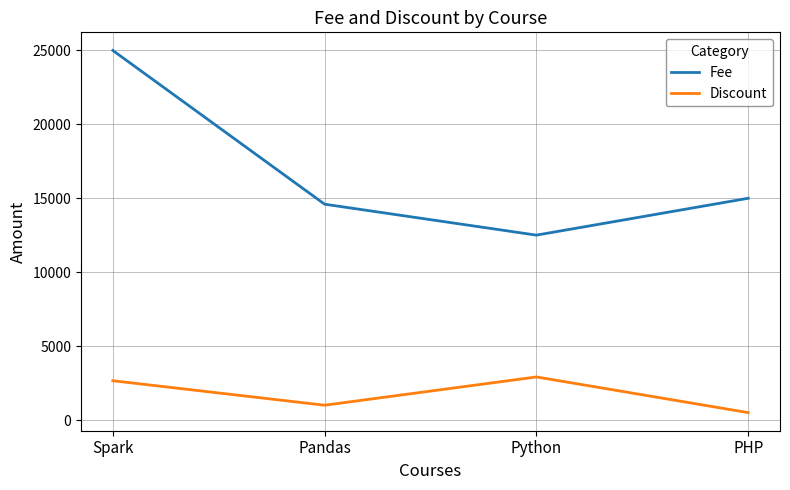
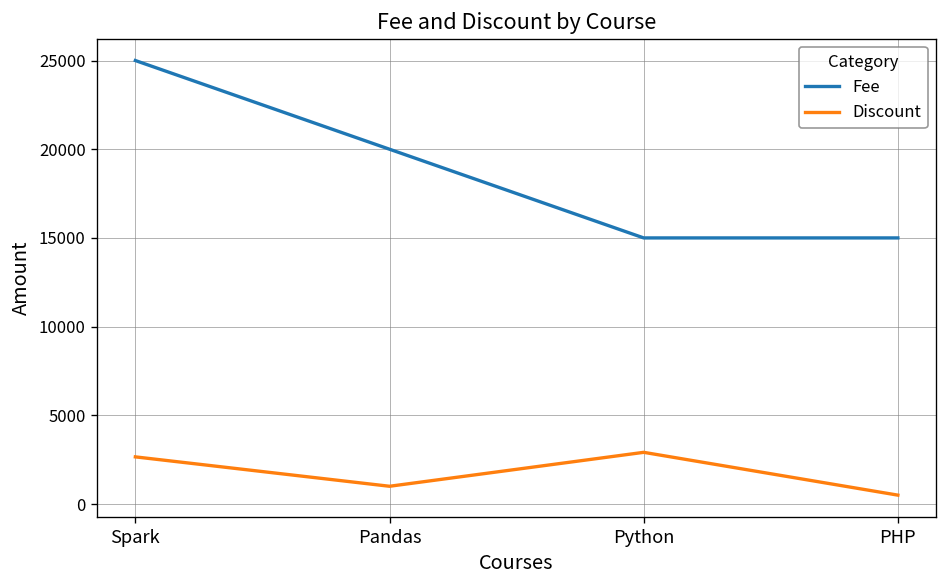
  {
    "Fee": {
      "Spark": 25000,
-     "Pandas": 14600,
-     "Python": 12500,
+     "Pandas": 20000,
+     "Python": 15000,
      "PHP": 15000
    },
    "Discount": {
      "Spark": 2700,
      "Pandas": 1000,
      "Python": 2900,
      "PHP": 500
    }
  }
